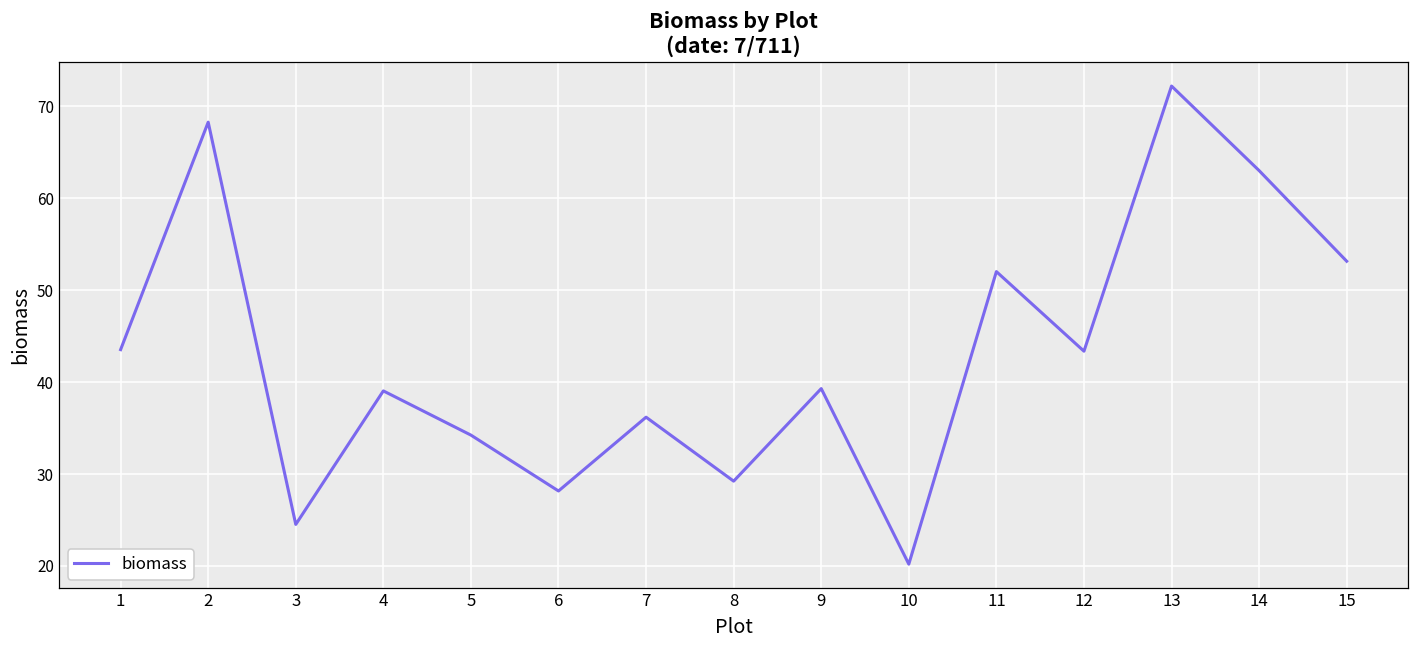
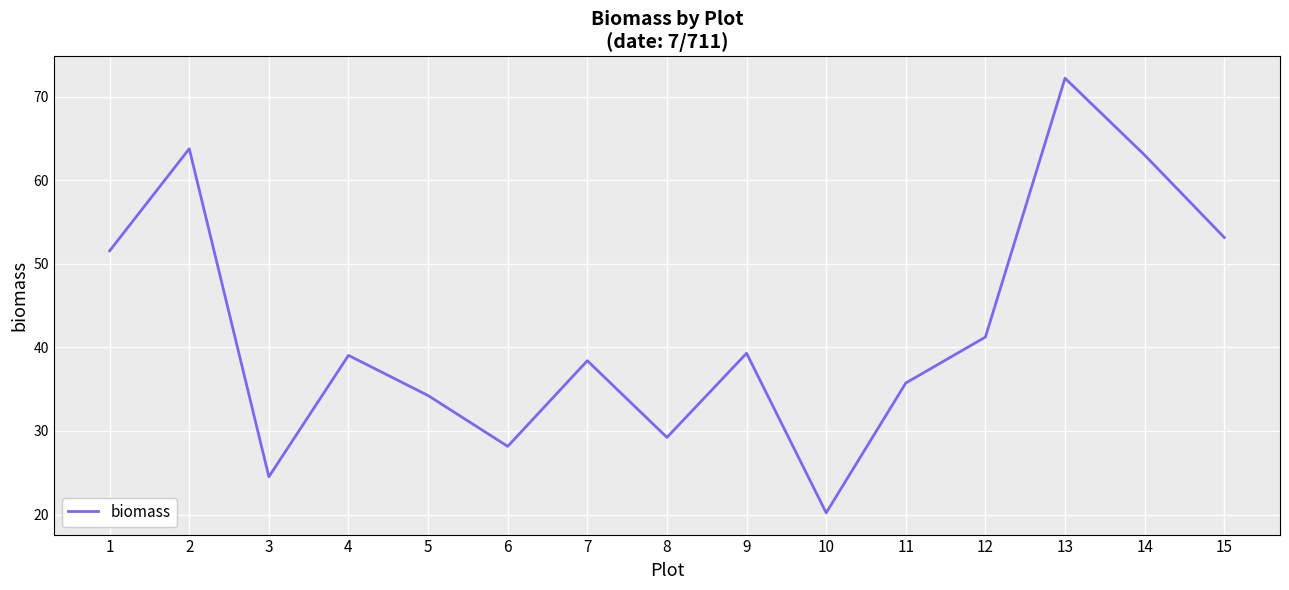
  {
-   "1": 44,
-   "2": 68,
+   "1": 52,
+   "2": 64,
    "3": 25,
    "4": 39,
    "5": 34,
    "6": 28,
-   "7": 36,
+   "7": 38,
    "8": 29,
    "9": 39,
    "10": 20,
-   "11": 52,
-   "12": 43,
+   "11": 36,
+   "12": 41,
    "13": 72,
    "14": 63,
    "15": 53
  }
